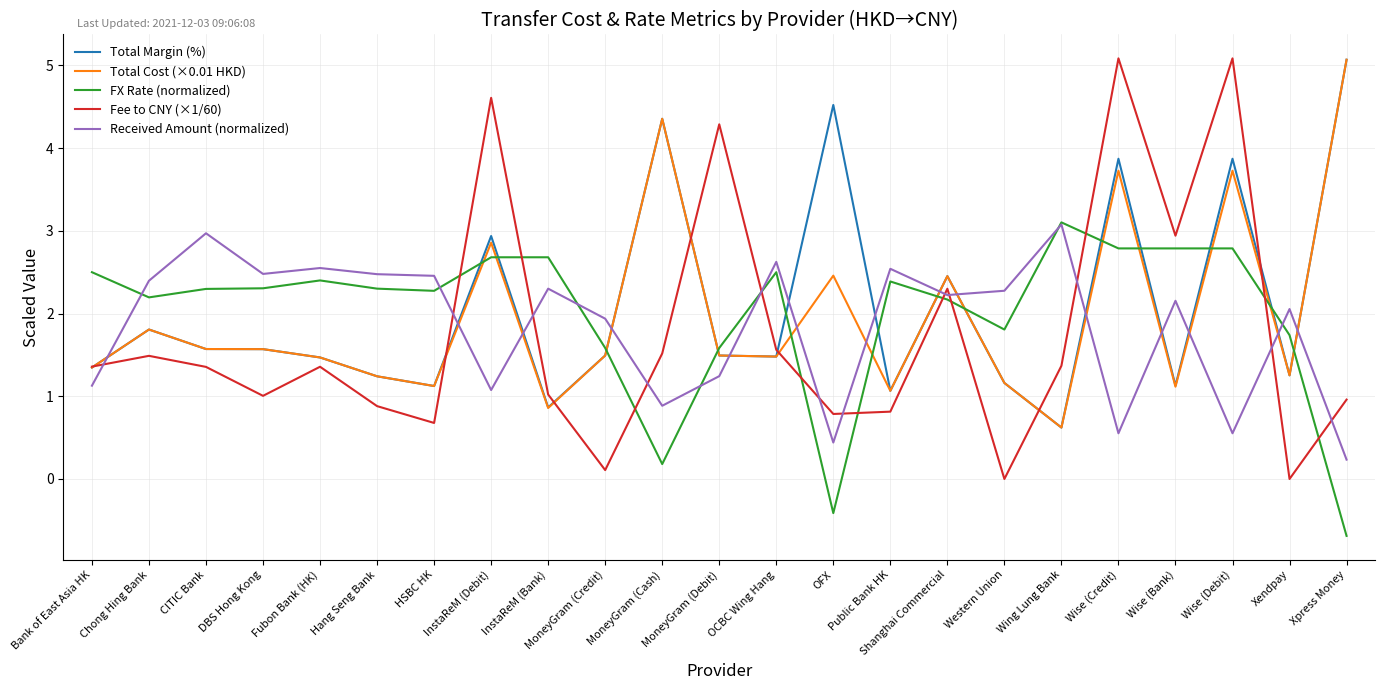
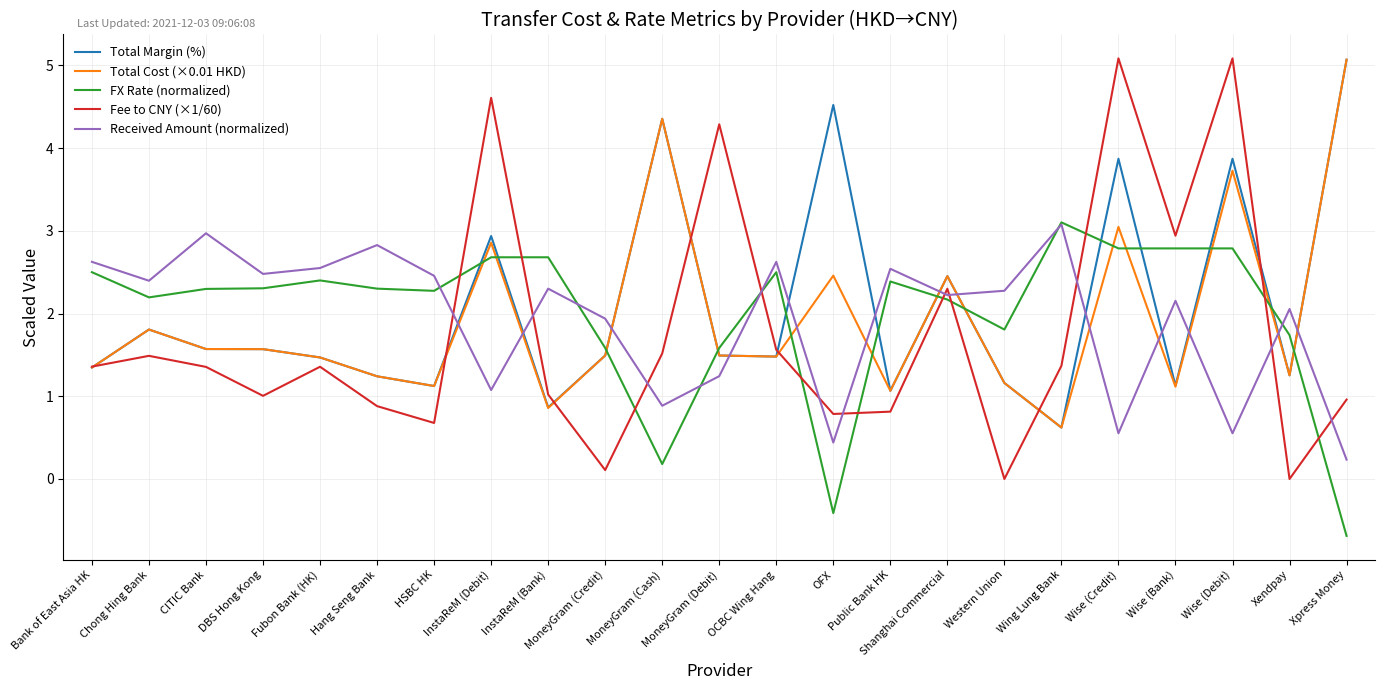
  {
    "Total Margin (%)": {
      "InstaReM (Debit)": 2.9,
      "OFX": 4.5,
      "Wise (Credit)": 3.9,
      "Wise (Debit)": 3.9
    },
    "Total Cost (×0.01 HKD)": {
      "InstaReM (Debit)": 2.9,
      "OFX": 2.5,
-     "Wise (Credit)": 3.7,
+     "Wise (Credit)": 3.0,
      "Wise (Debit)": 3.7
    },
    "FX Rate (normalized)": {
      "Bank of East Asia HK": 2.5,
      "Chong Hing Bank": 2.2,
      "CITIC Bank": 2.3,
      "DBS Hong Kong": 2.3,
      "Fubon Bank (HK)": 2.4,
      "Hang Seng Bank": 2.3,
      "HSBC HK": 2.3,
      "InstaReM (Debit)": 2.7,
      "InstaReM (Bank)": 2.7,
      "MoneyGram (Credit)": 1.6,
      "MoneyGram (Cash)": 0.2,
      "MoneyGram (Debit)": 1.6,
      "OCBC Wing Hang": 2.5,
      "OFX": -0.4,
      "Public Bank HK": 2.4,
      "Shanghai Commercial": 2.2,
      "Western Union": 1.8,
      "Wise (Credit)": 2.8,
      "Wise (Bank)": 2.8,
      "Wise (Debit)": 2.8,
      "Xendpay": 1.7,
      "Xpress Money": -0.7
    },
    "Fee to CNY (×1/60)": {
      "Chong Hing Bank": 1.5,
      "CITIC Bank": 1.4,
      "DBS Hong Kong": 1.0,
      "Fubon Bank (HK)": 1.4,
      "Hang Seng Bank": 0.9,
      "HSBC HK": 0.7,
      "InstaReM (Debit)": 4.6,
      "InstaReM (Bank)": 1.0,
      "MoneyGram (Credit)": 0.1,
      "MoneyGram (Cash)": 1.5,
      "MoneyGram (Debit)": 4.3,
      "OCBC Wing Hang": 1.6,
      "OFX": 0.8,
      "Public Bank HK": 0.8,
      "Shanghai Commercial": 2.3,
      "Western Union": 0.0,
      "Wing Lung Bank": 1.4,
      "Wise (Credit)": 5.1,
      "Wise (Bank)": 2.9,
      "Wise (Debit)": 5.1,
      "Xendpay": 0.0,
      "Xpress Money": 1.0
    },
    "Received Amount (normalized)": {
-     "Bank of East Asia HK": 1.1,
+     "Bank of East Asia HK": 2.6,
      "Chong Hing Bank": 2.4,
      "CITIC Bank": 3.0,
      "DBS Hong Kong": 2.5,
      "Fubon Bank (HK)": 2.6,
-     "Hang Seng Bank": 2.5,
+     "Hang Seng Bank": 2.8,
      "HSBC HK": 2.5,
      "InstaReM (Debit)": 1.1,
      "InstaReM (Bank)": 2.3,
      "MoneyGram (Credit)": 1.9,
      "MoneyGram (Cash)": 0.9,
      "MoneyGram (Debit)": 1.2,
      "OCBC Wing Hang": 2.6,
      "OFX": 0.4,
      "Public Bank HK": 2.5,
      "Shanghai Commercial": 2.2,
      "Western Union": 2.3,
      "Wise (Credit)": 0.6,
      "Wise (Bank)": 2.2,
      "Wise (Debit)": 0.6,
      "Xendpay": 2.1,
      "Xpress Money": 0.2
    }
  }
